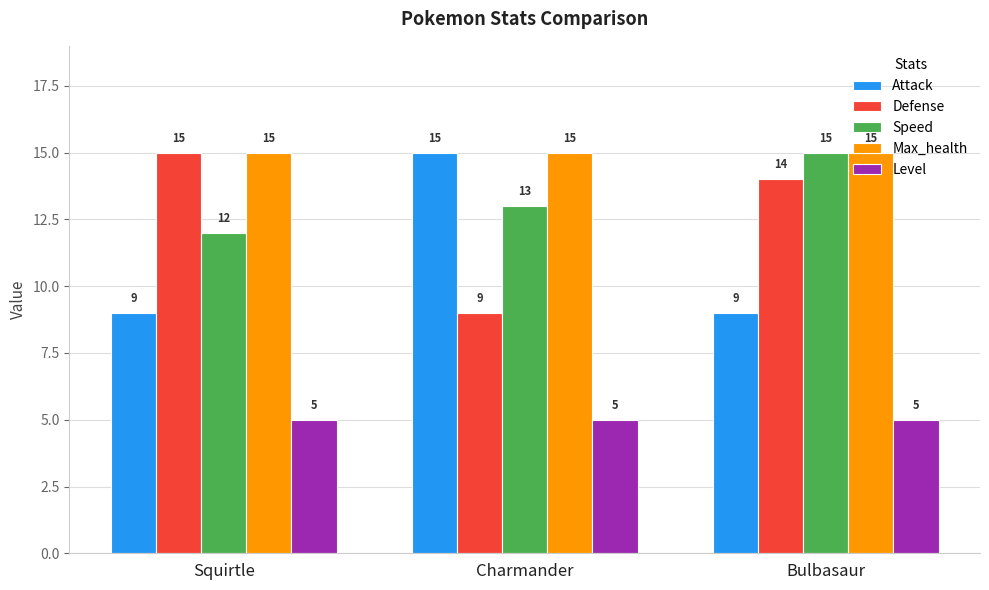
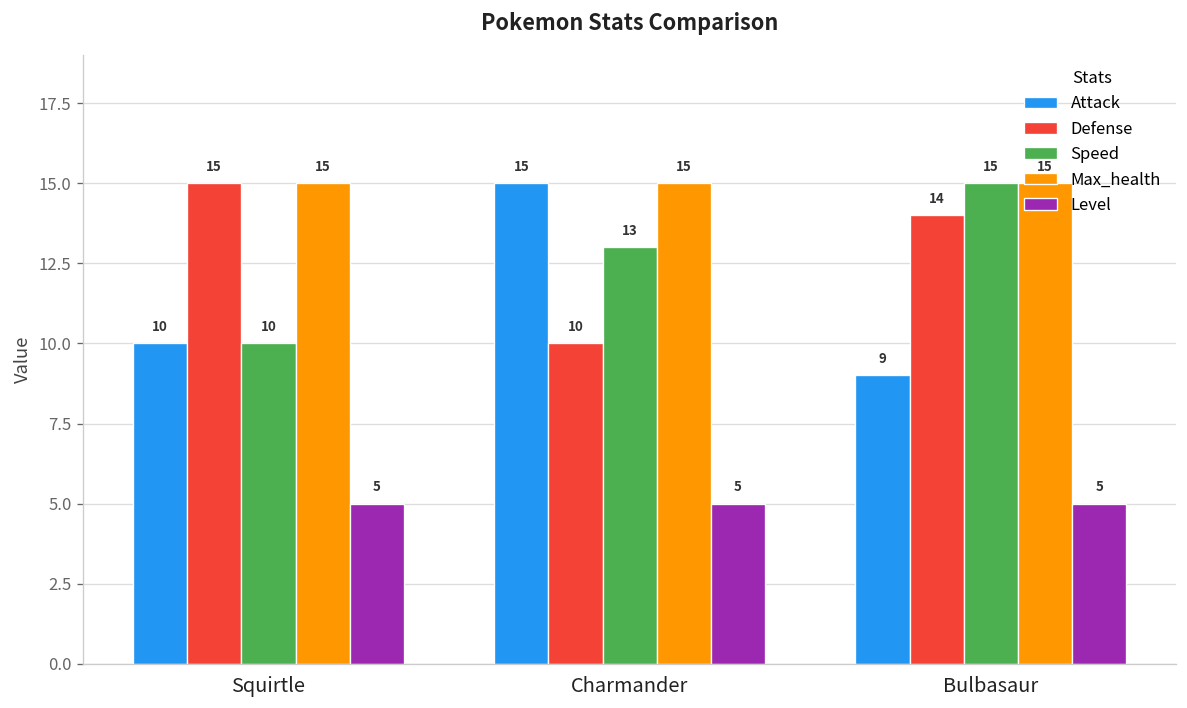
  {
    "Attack": {
-     "Squirtle": 9,
+     "Squirtle": 10,
      "Charmander": 15,
      "Bulbasaur": 9
    },
    "Defense": {
      "Squirtle": 15,
-     "Charmander": 9,
+     "Charmander": 10,
      "Bulbasaur": 14
    },
    "Speed": {
-     "Squirtle": 12,
+     "Squirtle": 10,
      "Charmander": 13,
      "Bulbasaur": 15
    },
    "Max_health": {
      "Squirtle": 15,
      "Charmander": 15,
      "Bulbasaur": 15
    },
    "Level": {
      "Squirtle": 5,
      "Charmander": 5,
      "Bulbasaur": 5
    }
  }
